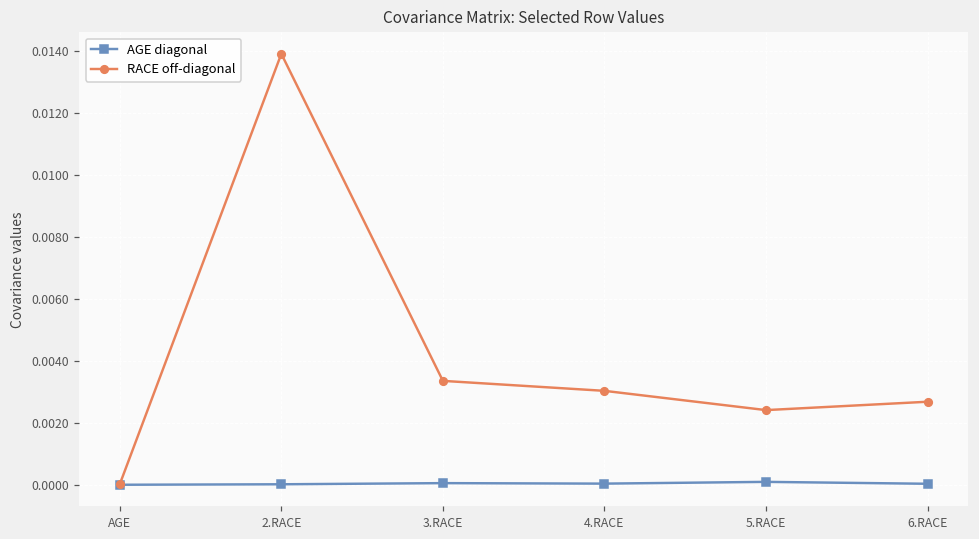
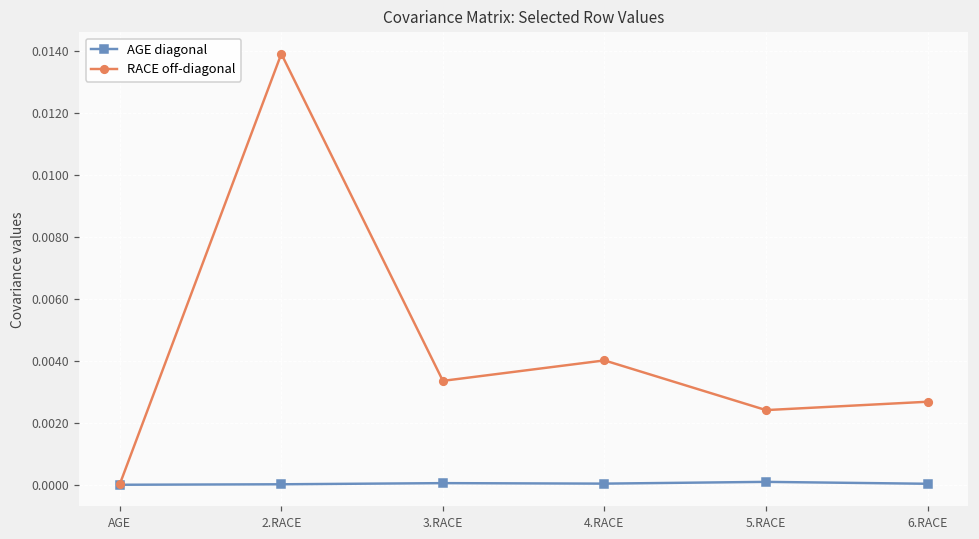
  {
    "AGE diagonal": {
      "2.RACE": 0.0000,
      "3.RACE": 0.0001,
      "4.RACE": 0.0000,
      "5.RACE": 0.0001,
      "6.RACE": 0.0000
    },
    "RACE off-diagonal": {
      "2.RACE": 0.0139,
      "3.RACE": 0.0034,
-     "4.RACE": 0.0030,
+     "4.RACE": 0.0040,
      "5.RACE": 0.0024,
      "6.RACE": 0.0027
    }
  }
